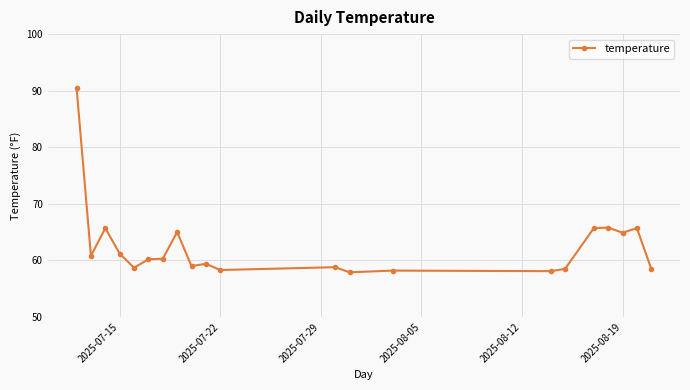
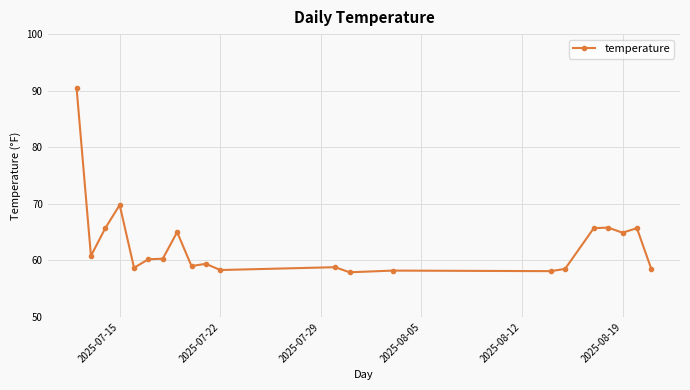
  {
-   "2025-07-15": 61,
+   "2025-07-15": 70,
    "2025-07-22": 58,
    "2025-08-19": 65
  }
